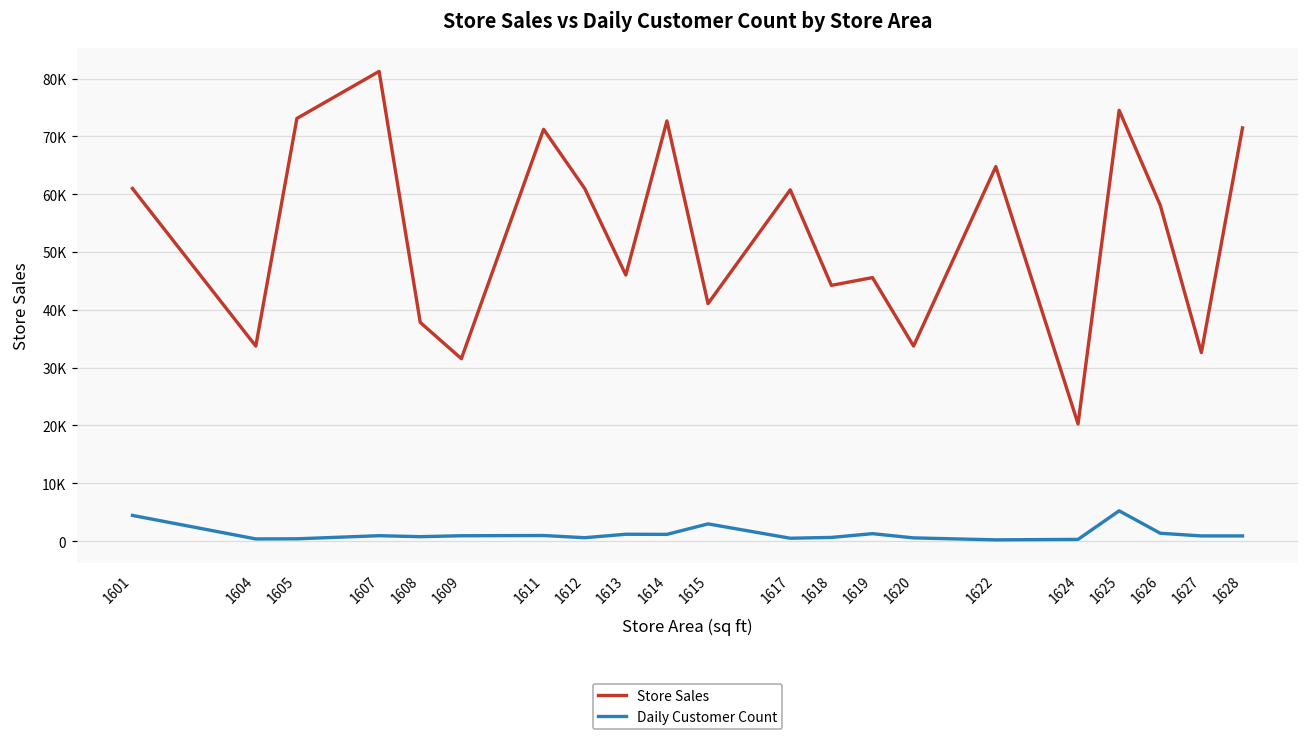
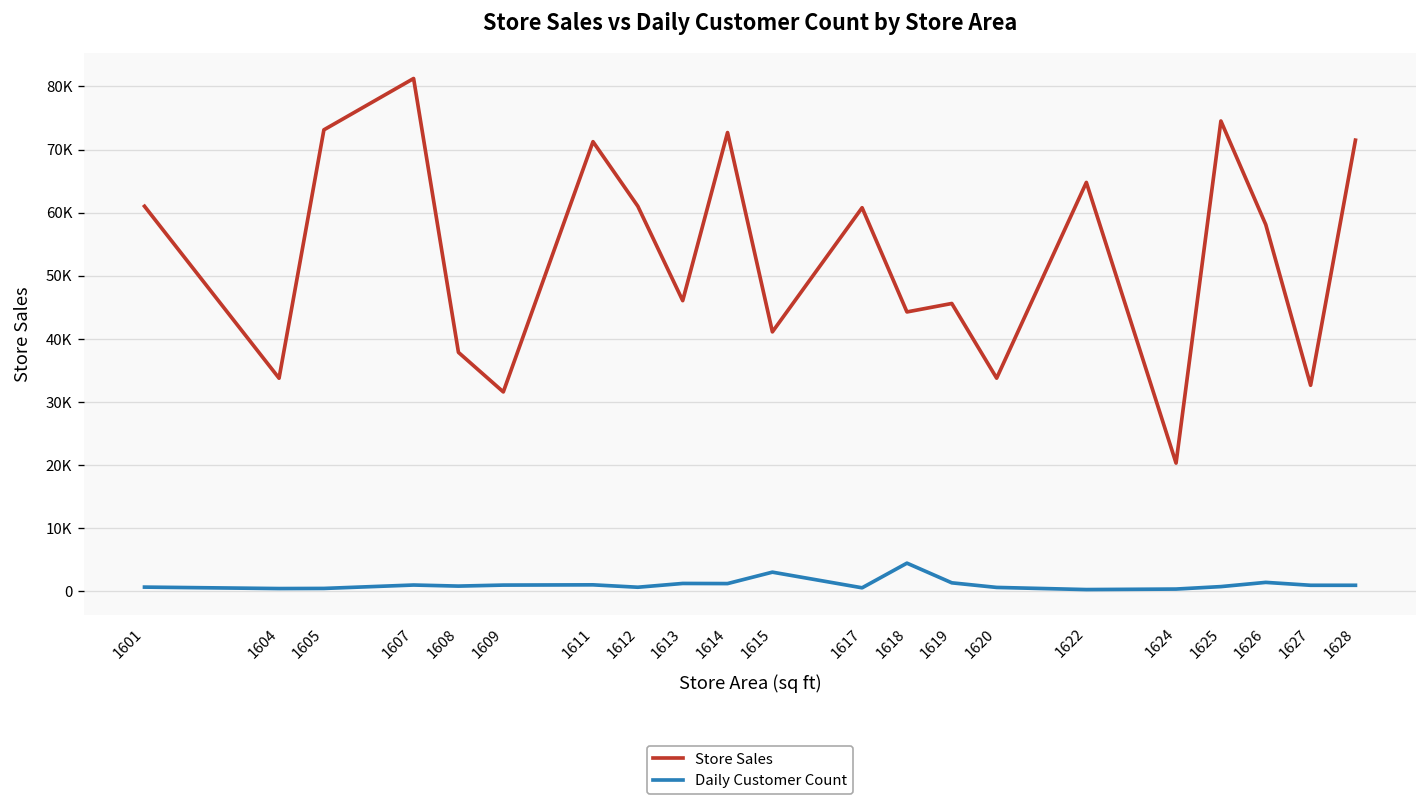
  {
    "Store Sales": {
      "1601": 61000,
      "1604": 34000,
      "1605": 73000,
      "1607": 81000,
      "1608": 38000,
      "1609": 32000,
      "1611": 71000,
      "1612": 61000,
      "1613": 46000,
      "1614": 73000,
      "1615": 41000,
      "1617": 61000,
      "1618": 44000,
      "1619": 46000,
      "1620": 34000,
      "1622": 65000,
      "1624": 20000,
      "1625": 75000,
      "1626": 58000,
      "1627": 33000,
      "1628": 71000
    },
    "Daily Customer Count": {
-     "1601": 4000,
+     "1601": 1000,
      "1604": 0,
      "1605": 0,
      "1607": 1000,
      "1608": 1000,
      "1609": 1000,
      "1611": 1000,
      "1612": 1000,
      "1613": 1000,
      "1614": 1000,
      "1615": 3000,
      "1617": 0,
-     "1618": 1000,
+     "1618": 4000,
      "1619": 1000,
      "1620": 1000,
      "1622": 0,
      "1624": 0,
-     "1625": 5000,
+     "1625": 1000,
      "1626": 1000,
      "1627": 1000,
      "1628": 1000
    }
  }
